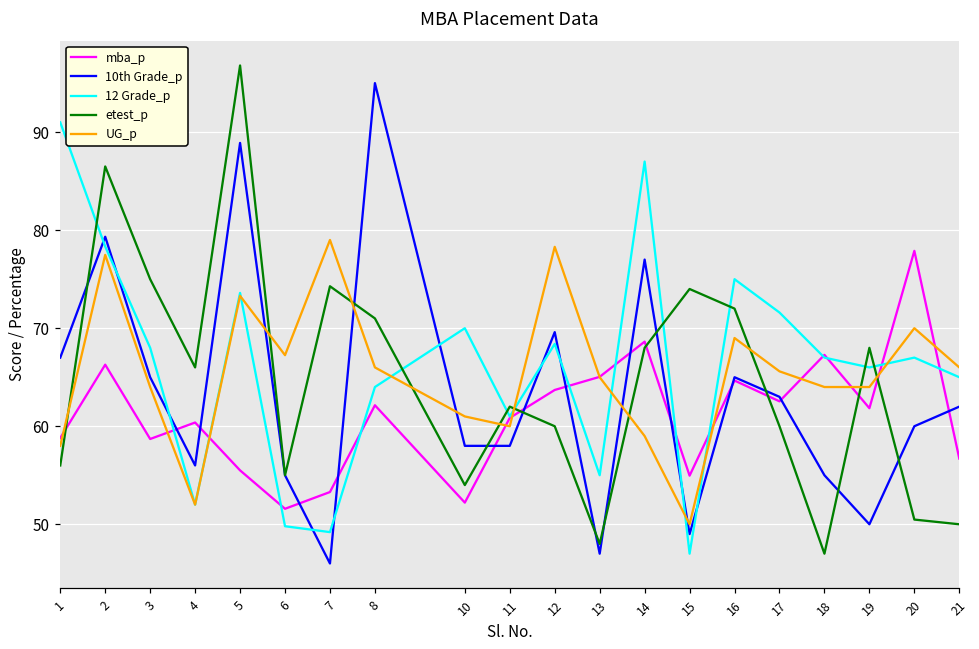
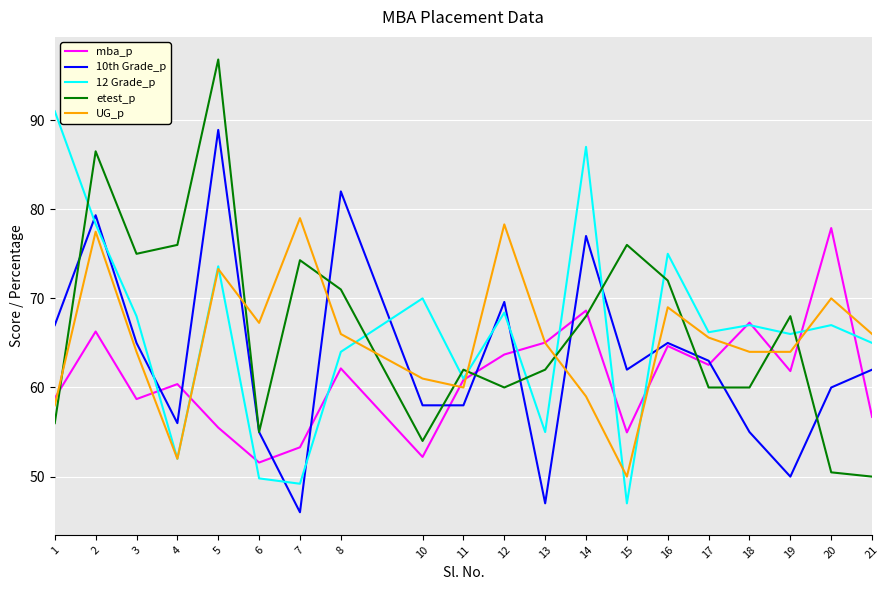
  {
    "mba_p": {
      "1": 59,
      "2": 66,
      "3": 59,
      "4": 60,
      "5": 56,
      "6": 52,
      "7": 53,
      "8": 62,
      "10": 52,
      "12": 64,
      "14": 69,
      "15": 55,
      "16": 65,
      "17": 63,
      "19": 62,
      "20": 78,
      "21": 57
    },
    "10th Grade_p": {
      "1": 67,
      "2": 79,
      "3": 65,
      "4": 56,
      "5": 89,
      "7": 46,
-     "8": 95,
+     "8": 82,
      "10": 58,
      "11": 58,
      "12": 70,
      "13": 47,
      "14": 77,
-     "15": 49,
+     "15": 62,
      "16": 65,
      "17": 63,
      "18": 55,
      "19": 50,
      "20": 60,
      "21": 62
    },
    "12 Grade_p": {
      "1": 91,
      "2": 78,
      "3": 68,
      "5": 74,
      "6": 50,
      "7": 49,
      "8": 64,
      "10": 70,
      "12": 68,
      "13": 55,
      "14": 87,
      "15": 47,
      "16": 75,
-     "17": 72,
+     "17": 66,
      "19": 66,
      "20": 67,
      "21": 65
    },
    "etest_p": {
      "1": 56,
      "2": 87,
      "3": 75,
-     "4": 66,
+     "4": 76,
      "5": 97,
      "7": 74,
      "8": 71,
      "10": 54,
      "11": 62,
      "12": 60,
-     "13": 48,
+     "13": 62,
      "14": 68,
-     "15": 74,
+     "15": 76,
      "16": 72,
      "17": 60,
-     "18": 47,
+     "18": 60,
      "19": 68,
      "20": 50,
      "21": 50
    },
    "UG_p": {
      "1": 58,
      "2": 77,
      "3": 64,
      "5": 73,
      "6": 67,
      "7": 79,
      "8": 66,
      "10": 61,
      "11": 60,
      "12": 78,
      "14": 59,
      "15": 50,
      "16": 69,
      "17": 66,
      "18": 64,
      "19": 64,
      "20": 70,
      "21": 66
    }
  }
